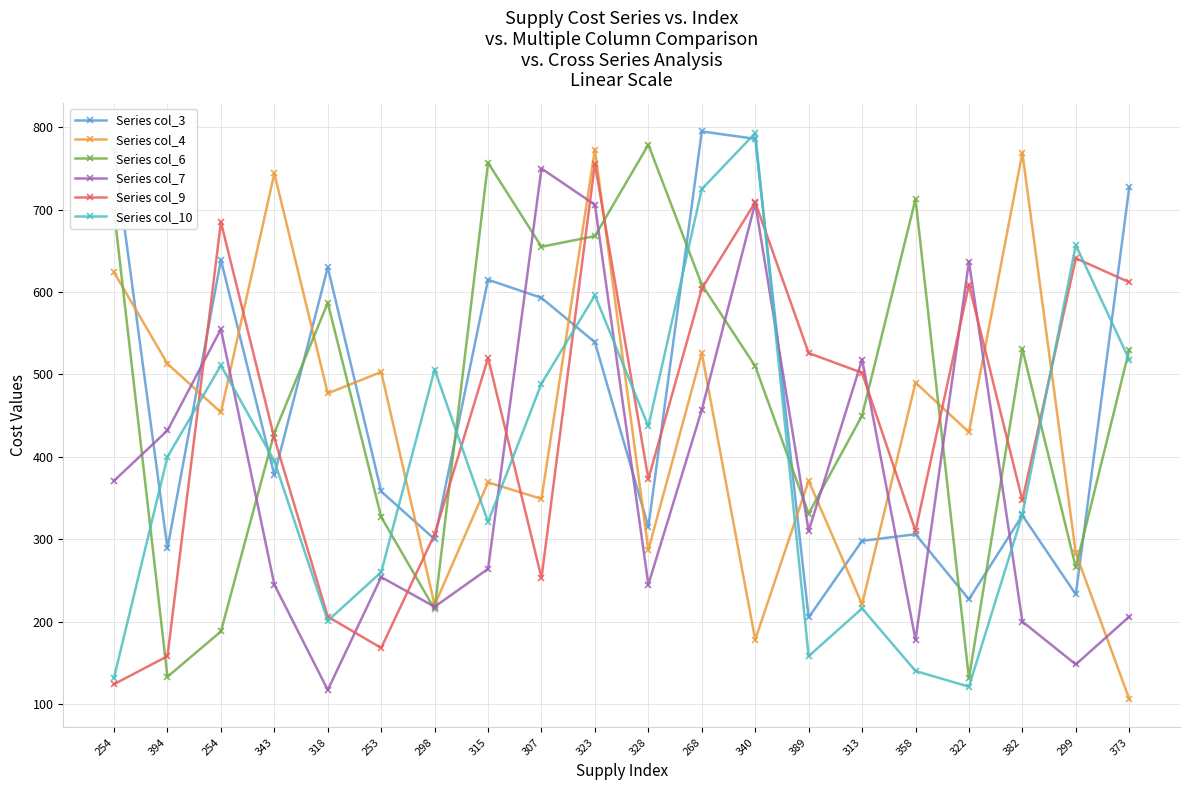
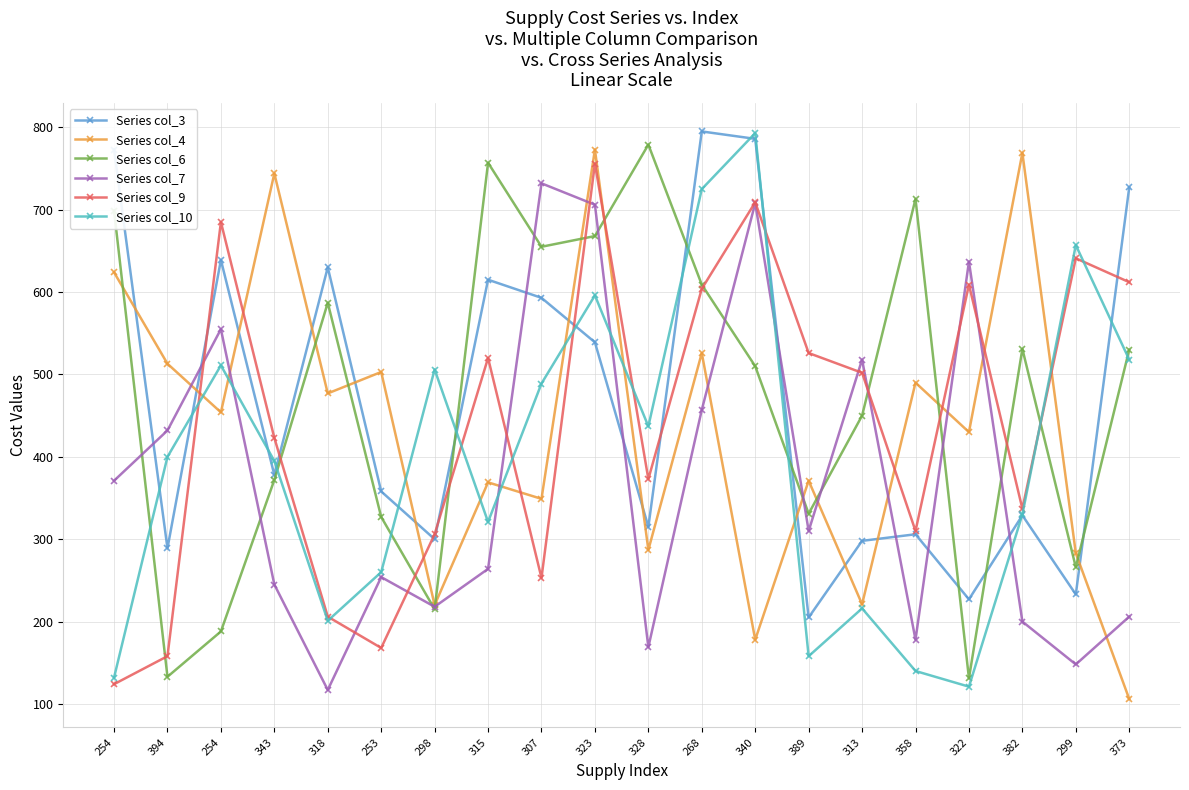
  {
    "Series col_4": {
      "394": 510,
      "343": 740,
      "318": 480,
      "253": 500,
      "315": 370,
      "307": 350,
      "323": 770,
      "328": 290,
      "268": 530,
      "340": 180,
      "389": 370,
      "313": 220,
      "358": 490,
      "322": 430,
      "382": 770,
      "299": 280,
      "373": 110
    },
    "Series col_6": {
      "394": 130,
-     "343": 430,
+     "343": 370,
      "318": 590,
      "253": 330,
      "315": 760,
      "307": 660,
      "323": 670,
      "328": 780,
      "268": 610,
      "340": 510,
      "389": 330,
      "313": 450,
      "358": 710,
      "322": 130,
      "382": 530,
      "299": 270,
      "373": 530
    },
    "Series col_7": {
      "394": 430,
      "343": 250,
      "318": 120,
      "253": 250,
      "315": 260,
-     "307": 750,
+     "307": 730,
      "323": 710,
-     "328": 250,
+     "328": 170,
      "268": 460,
      "389": 310,
      "313": 520,
      "358": 180,
      "322": 640,
      "382": 200,
      "299": 150,
      "373": 210
    },
    "Series col_9": {
      "394": 160,
      "343": 420,
      "318": 210,
      "253": 170,
      "298": 310,
      "315": 520,
      "307": 250,
      "323": 760,
      "328": 370,
      "268": 600,
      "389": 530,
      "313": 500,
      "358": 310,
      "322": 610,
-     "382": 350,
+     "382": 340,
      "299": 640,
      "373": 610
    }
  }
